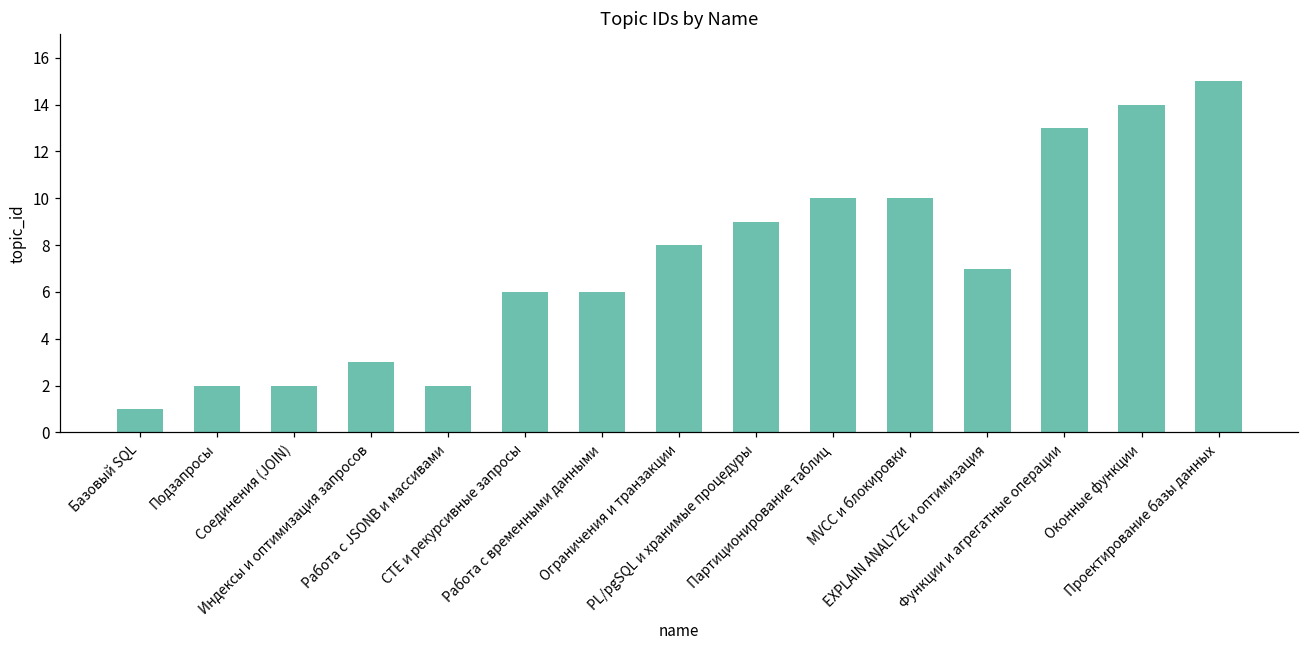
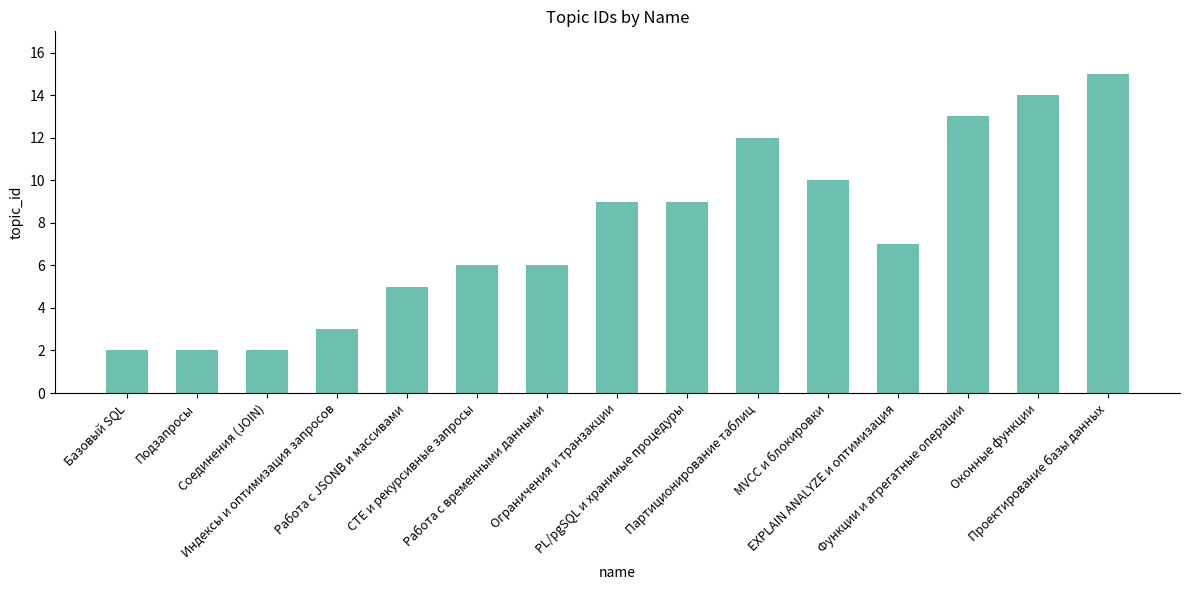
  {
-   "Базовый SQL": 1,
+   "Базовый SQL": 2,
    "Подзапросы": 2,
    "Соединения (JOIN)": 2,
    "Индексы и оптимизация запросов": 3,
-   "Работа с JSONB и массивами": 2,
+   "Работа с JSONB и массивами": 5,
    "CTE и рекурсивные запросы": 6,
    "Работа с временными данными": 6,
-   "Ограничения и транзакции": 8,
+   "Ограничения и транзакции": 9,
    "PL/pgSQL и хранимые процедуры": 9,
-   "Партиционирование таблиц": 10,
+   "Партиционирование таблиц": 12,
    "MVCC и блокировки": 10,
    "EXPLAIN ANALYZE и оптимизация": 7,
    "Функции и агрегатные операции": 13,
    "Оконные функции": 14,
    "Проектирование базы данных": 15
  }
